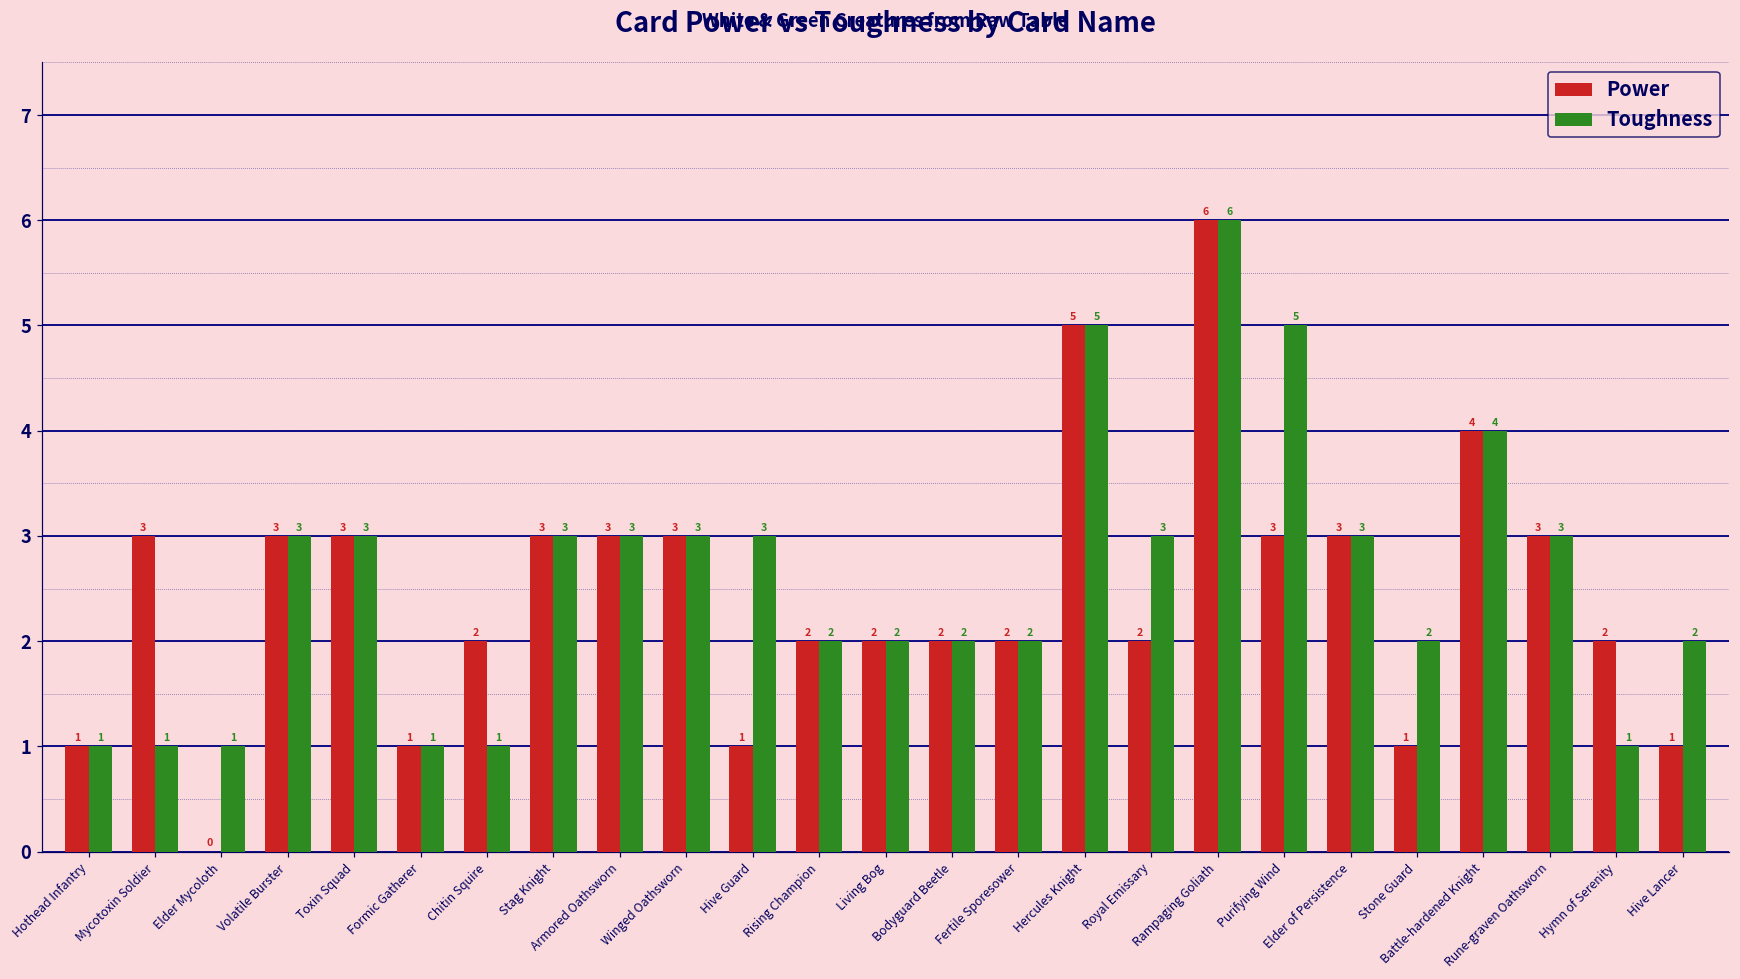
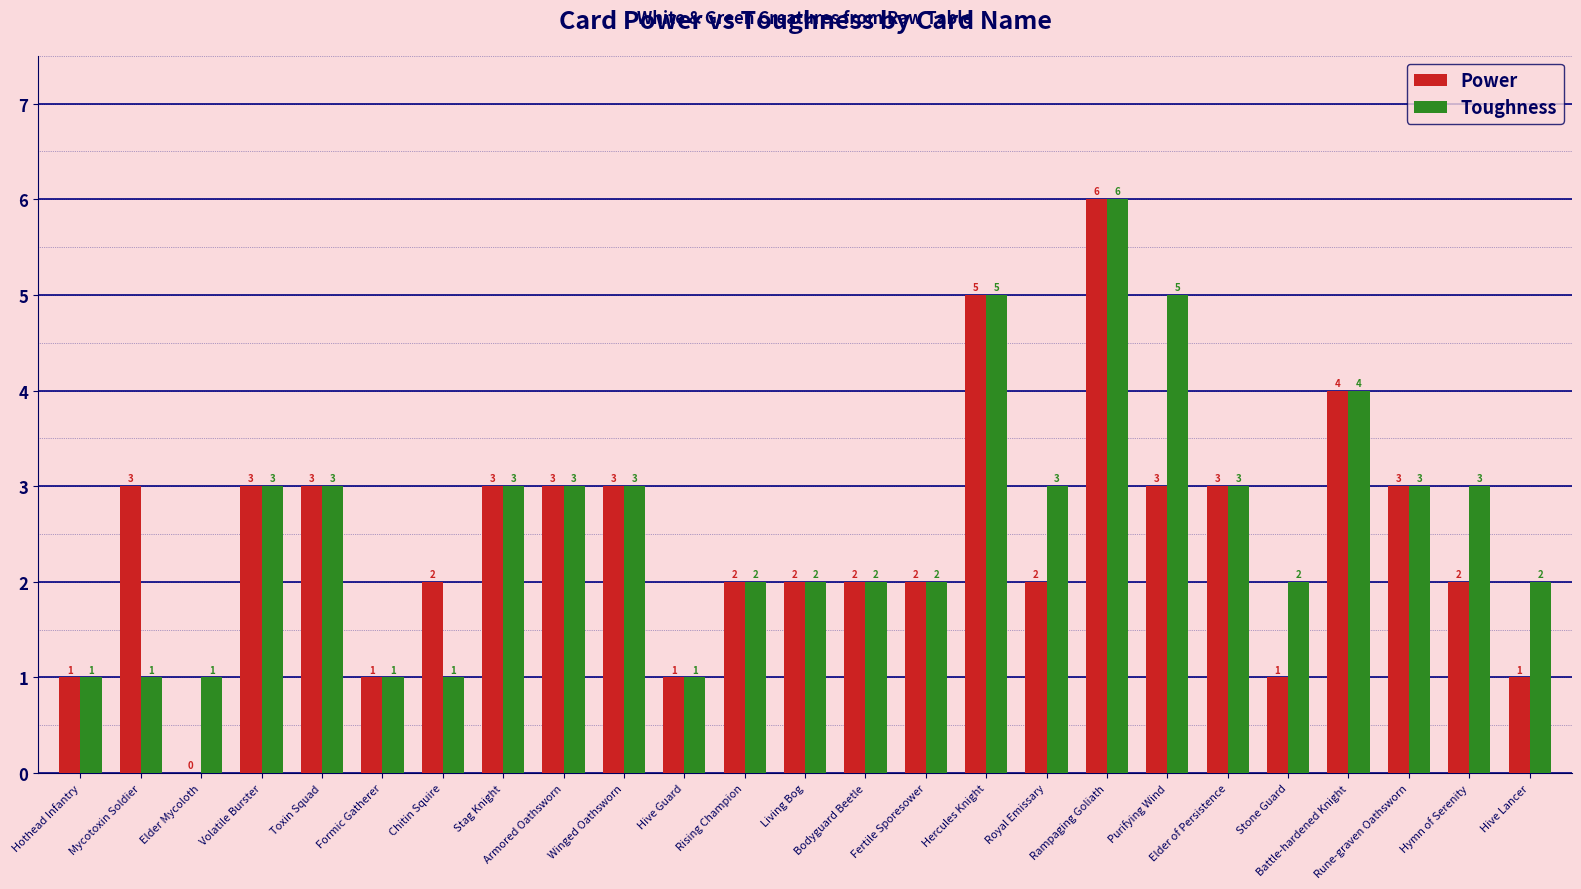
  {
    "Power": {
      "Hothead Infantry": 1,
      "Mycotoxin Soldier": 3,
      "Elder Mycoloth": 0,
      "Volatile Burster": 3,
      "Toxin Squad": 3,
      "Formic Gatherer": 1,
      "Chitin Squire": 2,
      "Stag Knight": 3,
      "Armored Oathsworn": 3,
      "Winged Oathsworn": 3,
      "Hive Guard": 1,
      "Rising Champion": 2,
      "Living Bog": 2,
      "Bodyguard Beetle": 2,
      "Fertile Sporesower": 2,
      "Hercules Knight": 5,
      "Royal Emissary": 2,
      "Rampaging Goliath": 6,
      "Purifying Wind": 3,
      "Elder of Persistence": 3,
      "Stone Guard": 1,
      "Battle-hardened Knight": 4,
      "Rune-graven Oathsworn": 3,
      "Hymn of Serenity": 2,
      "Hive Lancer": 1
    },
    "Toughness": {
      "Hothead Infantry": 1,
      "Mycotoxin Soldier": 1,
      "Elder Mycoloth": 1,
      "Volatile Burster": 3,
      "Toxin Squad": 3,
      "Formic Gatherer": 1,
      "Chitin Squire": 1,
      "Stag Knight": 3,
      "Armored Oathsworn": 3,
      "Winged Oathsworn": 3,
-     "Hive Guard": 3,
+     "Hive Guard": 1,
      "Rising Champion": 2,
      "Living Bog": 2,
      "Bodyguard Beetle": 2,
      "Fertile Sporesower": 2,
      "Hercules Knight": 5,
      "Royal Emissary": 3,
      "Rampaging Goliath": 6,
      "Purifying Wind": 5,
      "Elder of Persistence": 3,
      "Stone Guard": 2,
      "Battle-hardened Knight": 4,
      "Rune-graven Oathsworn": 3,
-     "Hymn of Serenity": 1,
+     "Hymn of Serenity": 3,
      "Hive Lancer": 2
    }
  }
